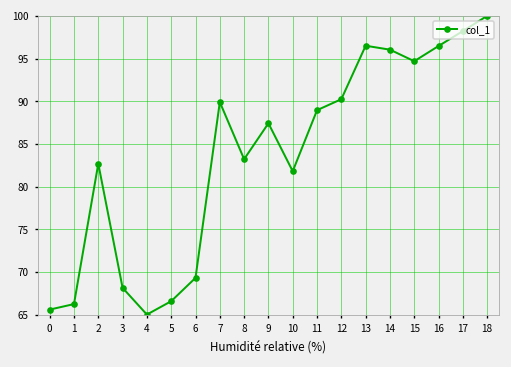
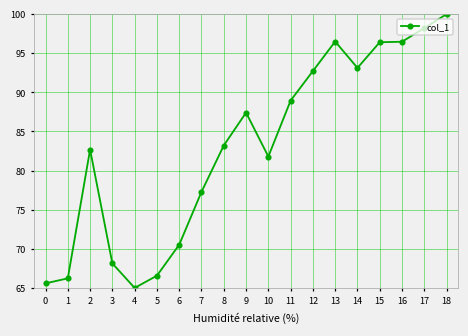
  {
    "0": 66,
    "1": 66,
    "2": 83,
    "3": 68,
    "4": 65,
    "5": 67,
-   "6": 69,
-   "7": 90,
+   "6": 71,
+   "7": 77,
    "8": 83,
    "9": 87,
    "10": 82,
    "11": 89,
-   "12": 90,
+   "12": 93,
    "13": 97,
-   "14": 96,
-   "15": 95,
+   "14": 93,
+   "15": 96,
    "16": 96,
    "18": 100
  }
